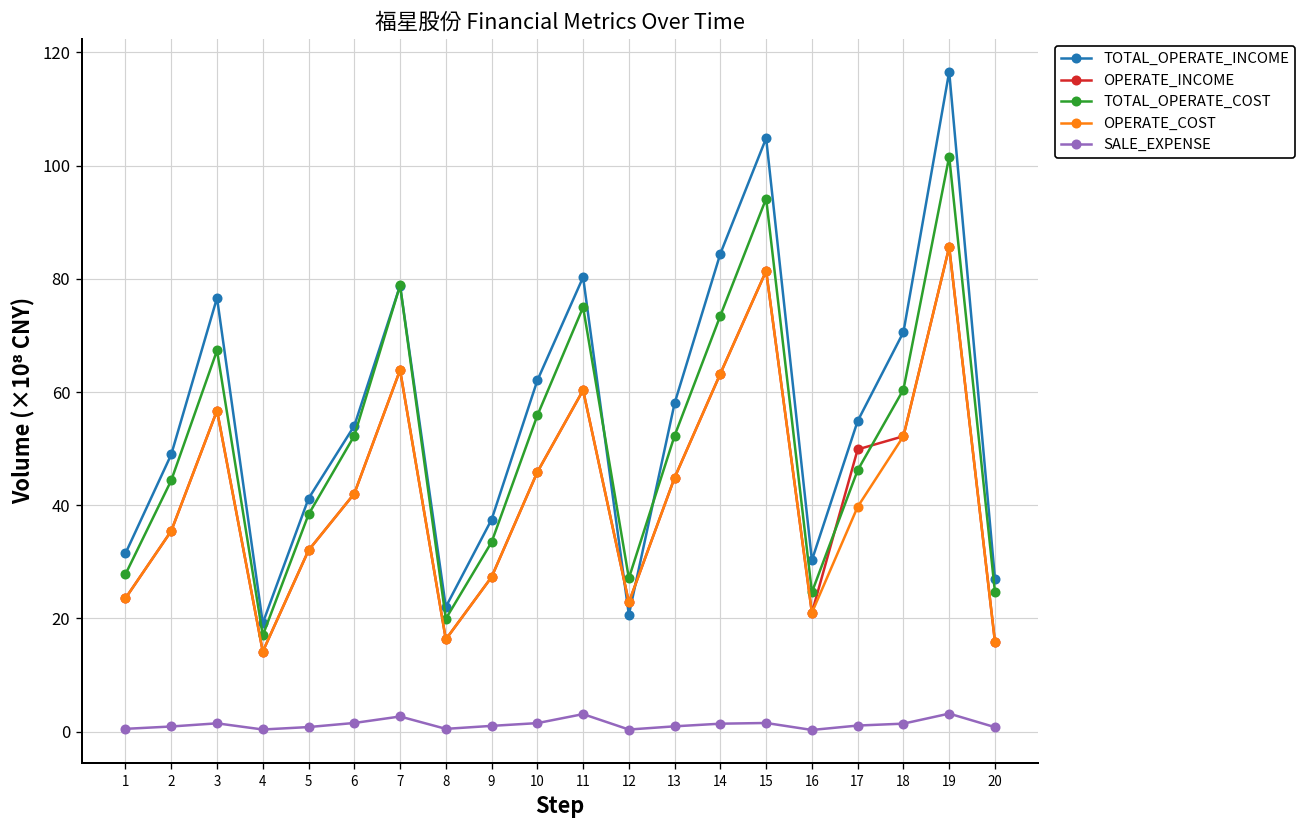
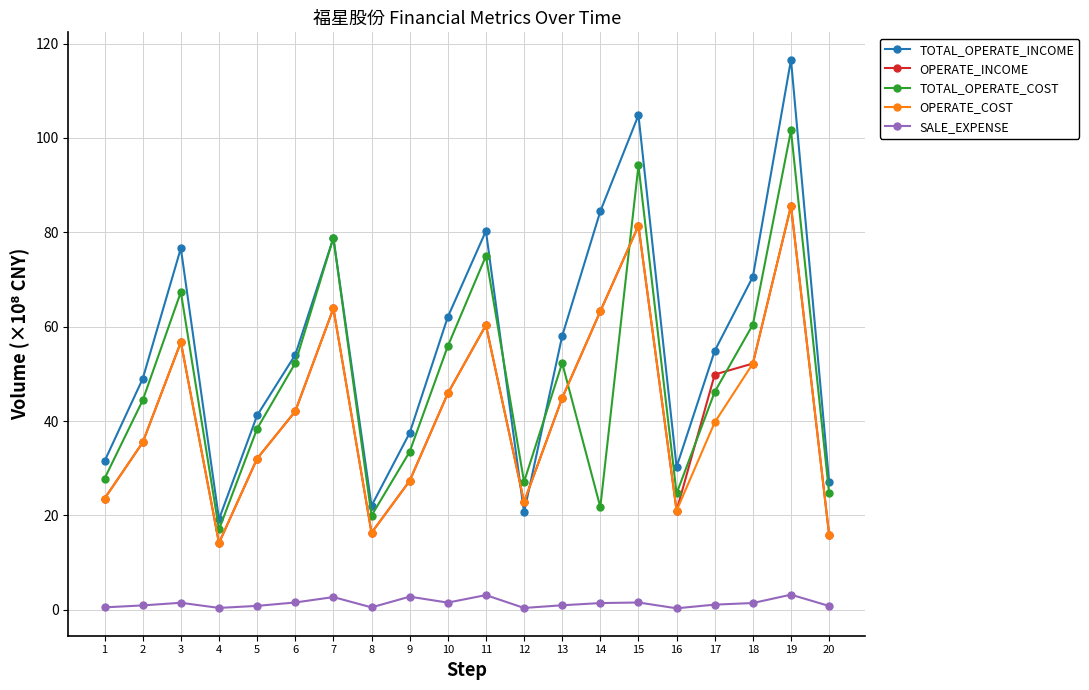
  {
    "TOTAL_OPERATE_INCOME": {
      "1": 32,
      "2": 49,
      "3": 77,
      "4": 19,
      "5": 41,
      "6": 54,
      "8": 22,
      "9": 37,
      "10": 62,
      "11": 80,
      "12": 21,
      "13": 58,
      "14": 84,
      "15": 105,
      "16": 30,
      "17": 55,
      "18": 71,
      "19": 117,
      "20": 27
    },
    "OPERATE_INCOME": {
      "17": 50
    },
    "TOTAL_OPERATE_COST": {
      "1": 28,
      "2": 44,
      "3": 67,
      "4": 17,
      "5": 38,
      "6": 52,
      "8": 20,
      "9": 33,
      "10": 56,
      "11": 75,
      "12": 27,
      "13": 52,
-     "14": 74,
+     "14": 22,
      "15": 94,
      "16": 25,
      "17": 46,
      "18": 60,
      "19": 102,
      "20": 25
    },
    "OPERATE_COST": {
      "17": 40
    },
    "SALE_EXPENSE": {
      "1": 0,
      "2": 1,
      "3": 1,
      "4": 0,
      "5": 1,
      "6": 2,
      "7": 3,
      "8": 0,
-     "9": 1,
+     "9": 3,
      "10": 2,
      "11": 3,
      "12": 0,
      "13": 1,
      "14": 1,
      "15": 2,
      "16": 0,
      "17": 1,
      "18": 1,
      "19": 3,
      "20": 1
    }
  }
